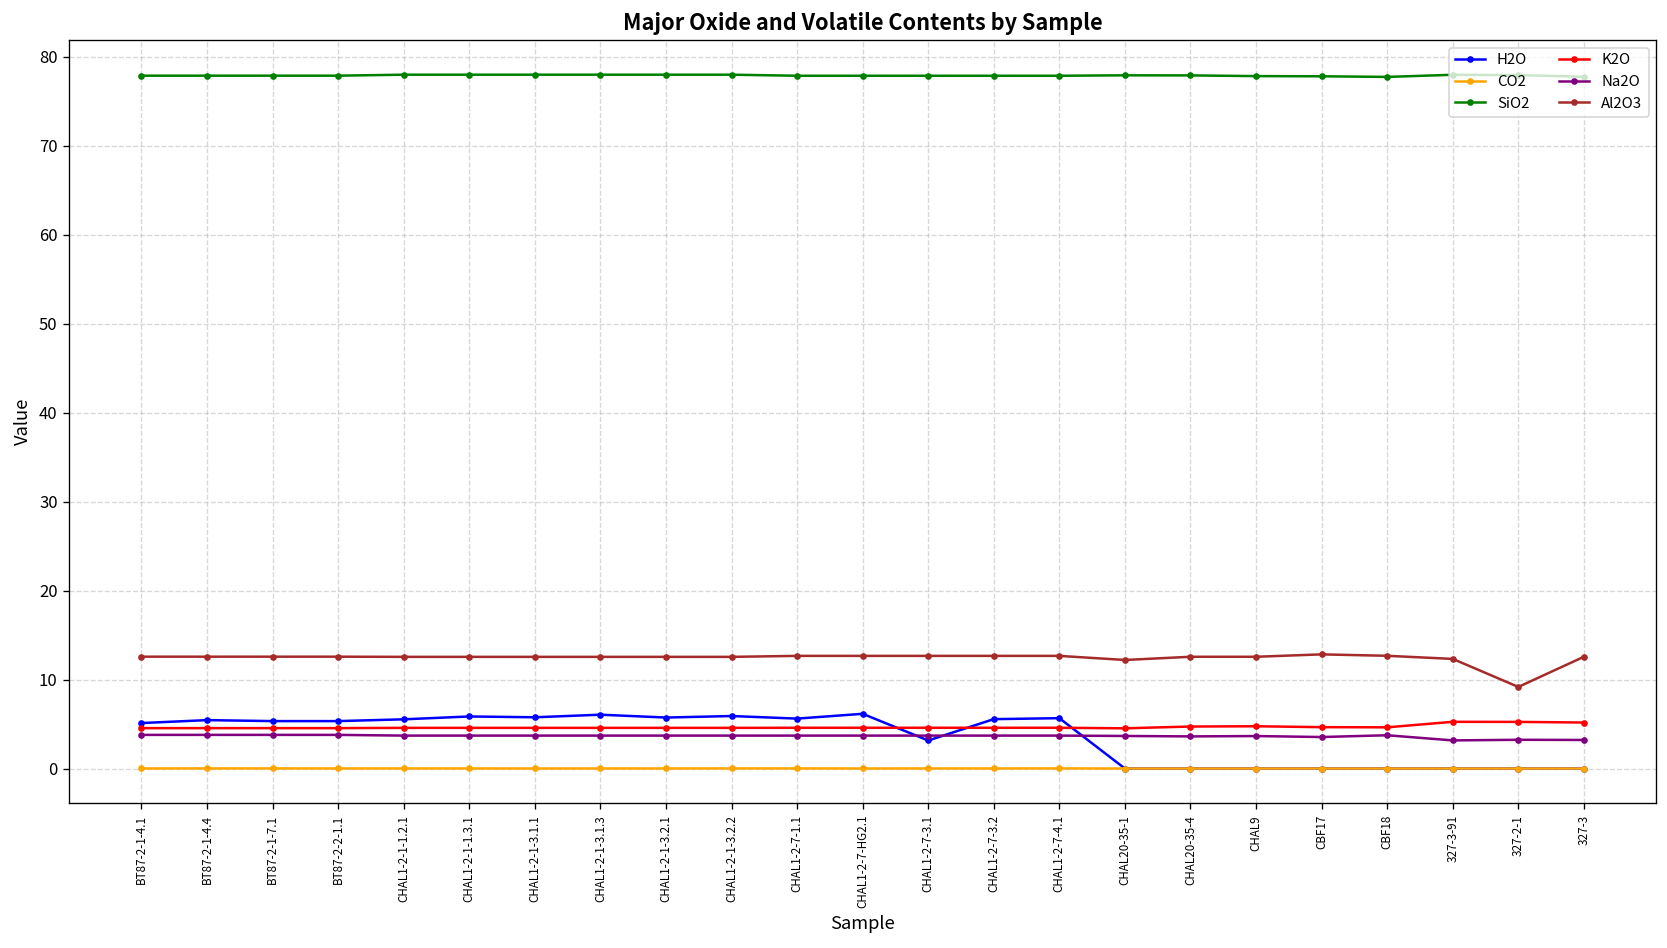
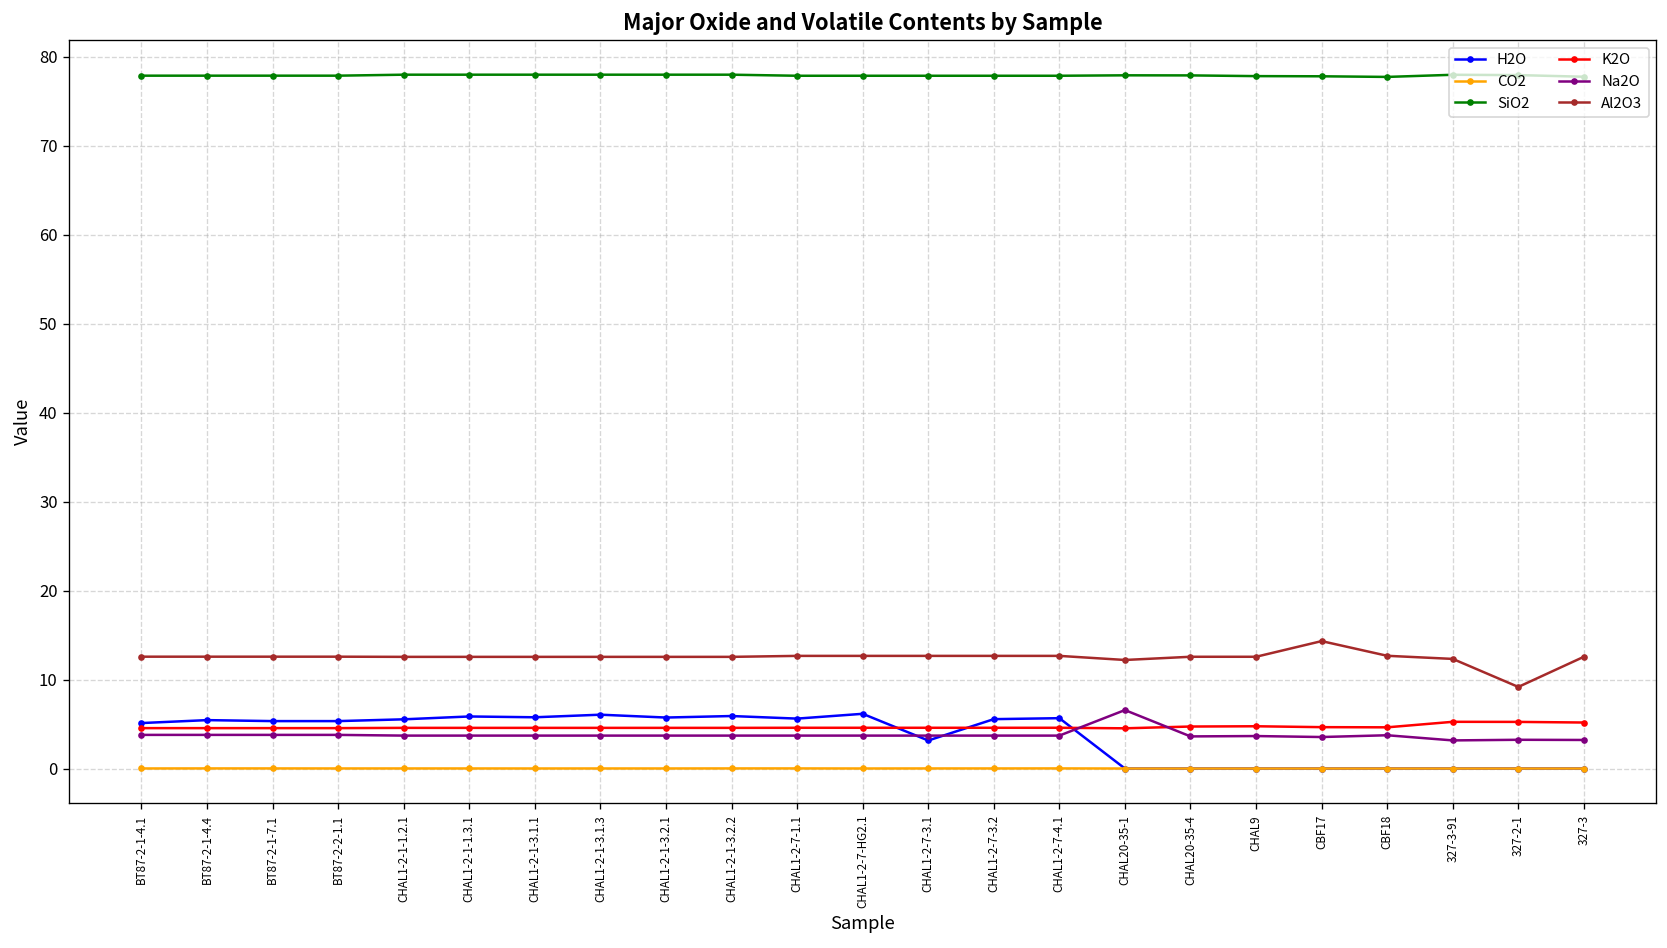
  {
    "H2O": {
      "BT87-2-1-4.1": 5,
      "BT87-2-1-4.4": 5,
      "BT87-2-1-7.1": 5,
      "BT87-2-2-1.1": 5,
      "CHAL1-2-1-1.2.1": 6,
      "CHAL1-2-1-1.3.1": 6,
      "CHAL1-2-1-3.1.1": 6,
      "CHAL1-2-1-3.1.3": 6,
      "CHAL1-2-1-3.2.1": 6,
      "CHAL1-2-1-3.2.2": 6,
      "CHAL1-2-7-1.1": 6,
      "CHAL1-2-7-HG2.1": 6,
      "CHAL1-2-7-3.1": 3,
      "CHAL1-2-7-3.2": 6,
      "CHAL1-2-7-4.1": 6
    },
    "CO2": {
      "BT87-2-1-4.1": 0,
      "BT87-2-1-4.4": 0,
      "BT87-2-1-7.1": 0,
      "BT87-2-2-1.1": 0,
      "CHAL1-2-1-1.2.1": 0,
      "CHAL1-2-1-1.3.1": 0,
      "CHAL1-2-1-3.1.1": 0,
      "CHAL1-2-1-3.1.3": 0,
      "CHAL1-2-1-3.2.1": 0,
      "CHAL1-2-1-3.2.2": 0,
      "CHAL1-2-7-1.1": 0,
      "CHAL1-2-7-HG2.1": 0,
      "CHAL1-2-7-3.1": 0,
      "CHAL1-2-7-3.2": 0,
      "CHAL1-2-7-4.1": 0
    },
    "SiO2": {
      "BT87-2-1-4.1": 78,
      "BT87-2-1-4.4": 78,
      "BT87-2-1-7.1": 78,
      "BT87-2-2-1.1": 78,
      "CHAL1-2-1-1.2.1": 78,
      "CHAL1-2-1-1.3.1": 78,
      "CHAL1-2-1-3.1.1": 78,
      "CHAL1-2-1-3.1.3": 78,
      "CHAL1-2-1-3.2.1": 78,
      "CHAL1-2-1-3.2.2": 78,
      "CHAL1-2-7-1.1": 78,
      "CHAL1-2-7-HG2.1": 78,
      "CHAL1-2-7-3.1": 78,
      "CHAL1-2-7-3.2": 78,
      "CHAL1-2-7-4.1": 78,
      "CHAL20-35-1": 78,
      "CHAL20-35-4": 78,
      "CHAL9": 78,
      "CBF17": 78,
      "CBF18": 78
    },
    "K2O": {
      "BT87-2-1-4.1": 5,
      "BT87-2-1-4.4": 5,
      "BT87-2-1-7.1": 5,
      "BT87-2-2-1.1": 5,
      "CHAL1-2-1-1.2.1": 5,
      "CHAL1-2-1-1.3.1": 5,
      "CHAL1-2-1-3.1.1": 5,
      "CHAL1-2-1-3.1.3": 5,
      "CHAL1-2-1-3.2.1": 5,
      "CHAL1-2-1-3.2.2": 5,
      "CHAL1-2-7-1.1": 5,
      "CHAL1-2-7-HG2.1": 5,
      "CHAL1-2-7-3.1": 5,
      "CHAL1-2-7-3.2": 5,
      "CHAL1-2-7-4.1": 5,
      "CHAL20-35-1": 5,
      "CHAL20-35-4": 5,
      "CHAL9": 5,
      "CBF17": 5,
      "CBF18": 5,
      "327-3-91": 5,
      "327-2-1": 5,
      "327-3": 5
    },
    "Na2O": {
      "BT87-2-1-4.1": 4,
      "BT87-2-1-4.4": 4,
      "BT87-2-1-7.1": 4,
      "BT87-2-2-1.1": 4,
      "CHAL1-2-1-1.2.1": 4,
      "CHAL1-2-1-1.3.1": 4,
      "CHAL1-2-1-3.1.1": 4,
      "CHAL1-2-1-3.1.3": 4,
      "CHAL1-2-1-3.2.1": 4,
      "CHAL1-2-1-3.2.2": 4,
      "CHAL1-2-7-1.1": 4,
      "CHAL1-2-7-HG2.1": 4,
      "CHAL1-2-7-3.1": 4,
      "CHAL1-2-7-3.2": 4,
      "CHAL1-2-7-4.1": 4,
-     "CHAL20-35-1": 4,
+     "CHAL20-35-1": 7,
      "CHAL20-35-4": 4,
      "CHAL9": 4,
      "CBF17": 4,
      "CBF18": 4,
      "327-3-91": 3,
      "327-2-1": 3,
      "327-3": 3
    },
    "Al2O3": {
      "BT87-2-1-4.1": 13,
      "BT87-2-1-4.4": 13,
      "BT87-2-1-7.1": 13,
      "BT87-2-2-1.1": 13,
      "CHAL1-2-1-1.2.1": 13,
      "CHAL1-2-1-1.3.1": 13,
      "CHAL1-2-1-3.1.1": 13,
      "CHAL1-2-1-3.1.3": 13,
      "CHAL1-2-1-3.2.1": 13,
      "CHAL1-2-1-3.2.2": 13,
      "CHAL1-2-7-1.1": 13,
      "CHAL1-2-7-HG2.1": 13,
      "CHAL1-2-7-3.1": 13,
      "CHAL1-2-7-3.2": 13,
      "CHAL1-2-7-4.1": 13,
      "CHAL20-35-1": 12,
      "CHAL20-35-4": 13,
      "CHAL9": 13,
-     "CBF17": 13,
+     "CBF17": 14,
      "CBF18": 13,
      "327-3-91": 12,
      "327-2-1": 9,
      "327-3": 13
    }
  }
